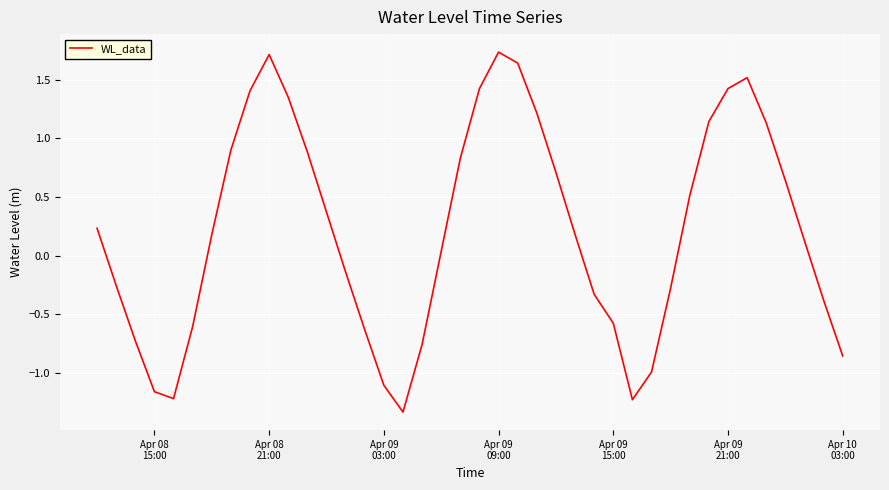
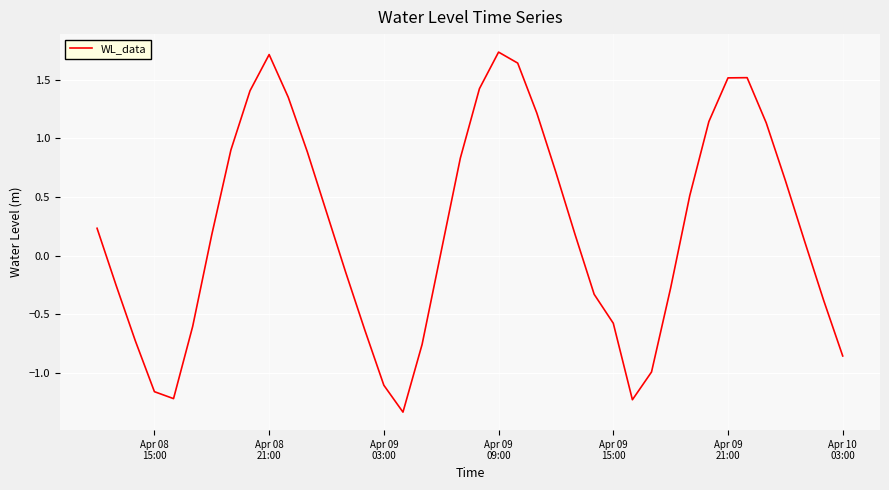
  {
    "Apr 08 15:00": -1.16,
    "Apr 08 21:00": 1.72,
    "Apr 09 03:00": -1.11,
    "Apr 09 09:00": 1.74,
    "Apr 09 15:00": -0.58,
-   "Apr 09 21:00": 1.43,
+   "Apr 09 21:00": 1.52,
    "Apr 10 03:00": -0.86
  }
